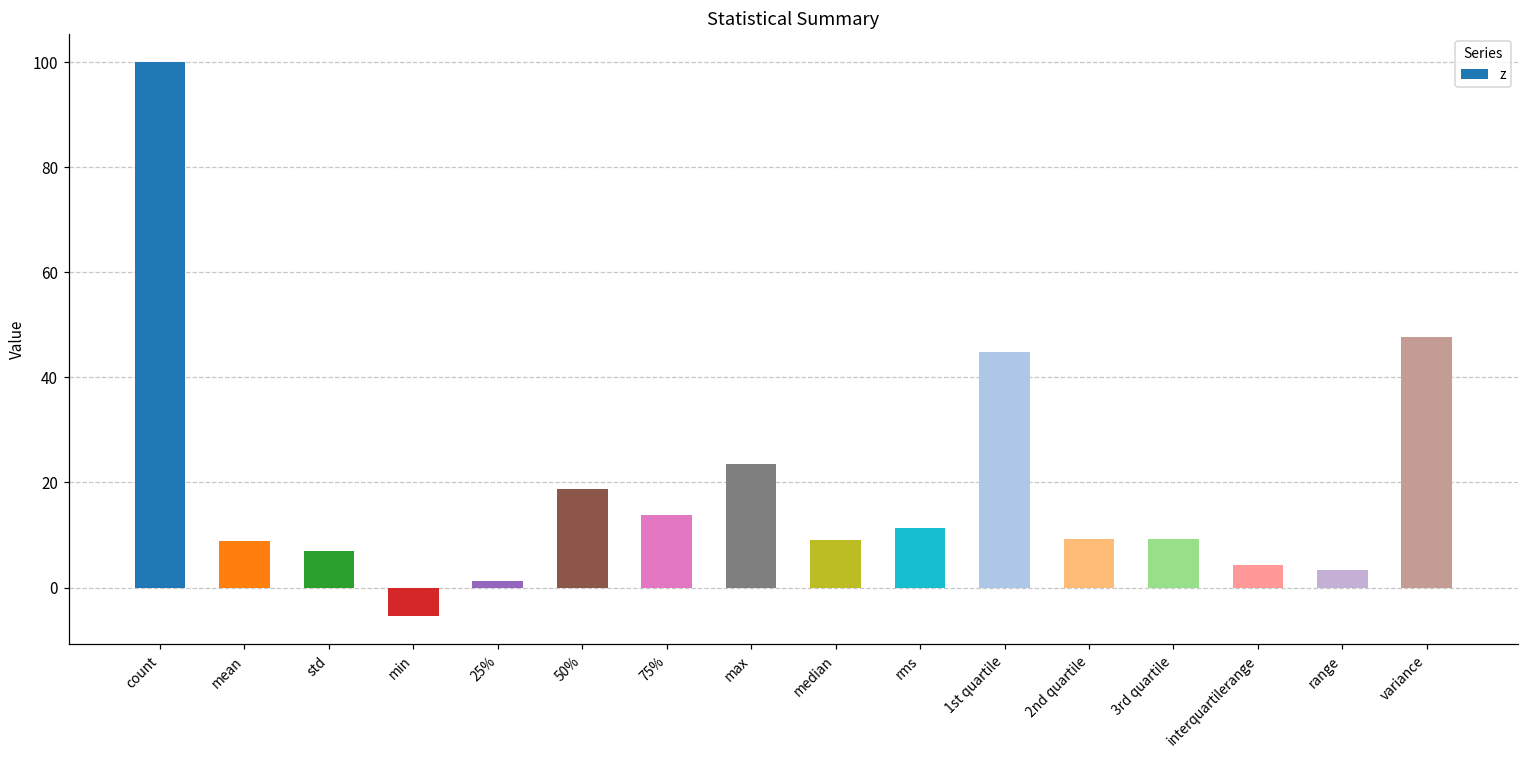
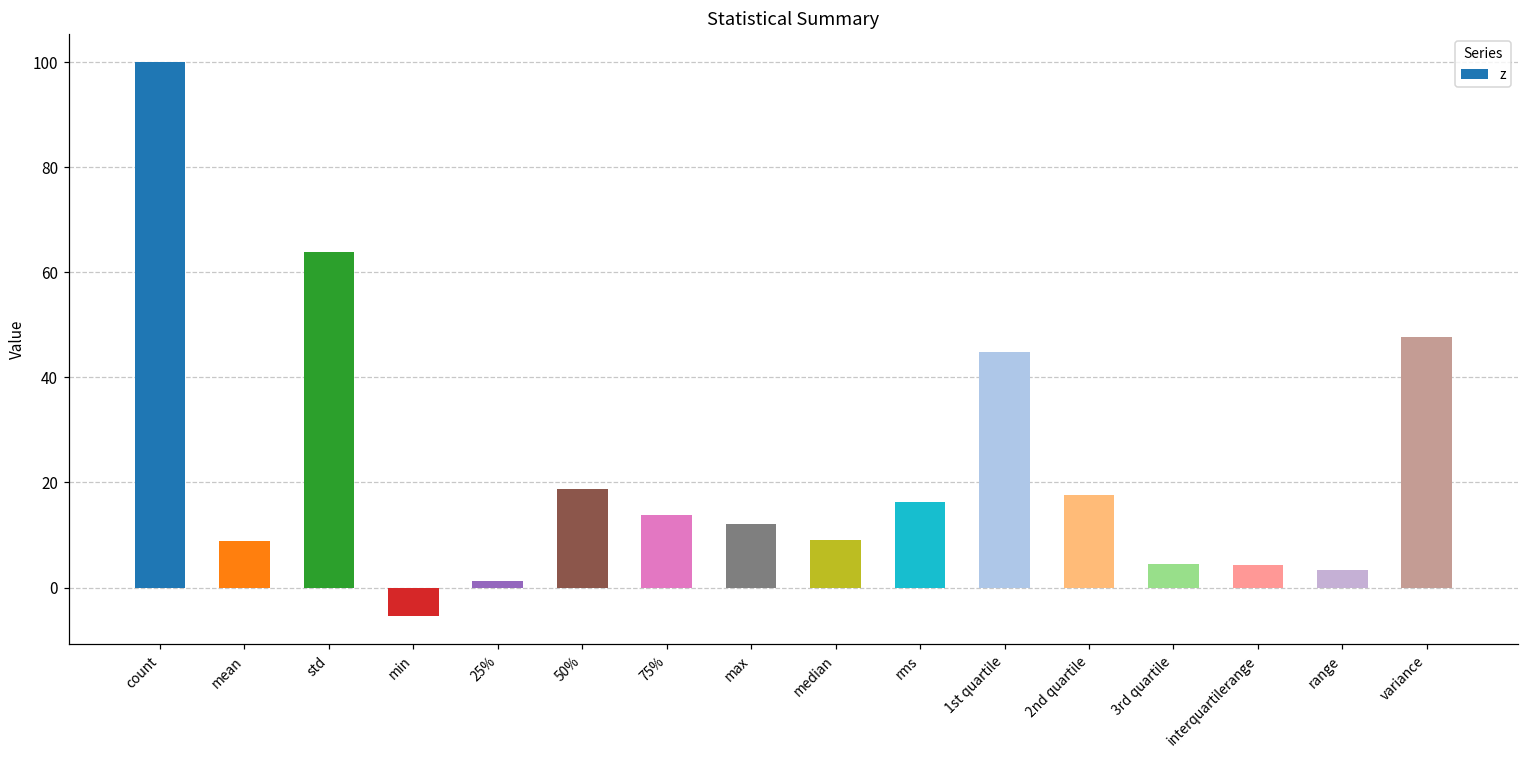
  {
    "count": 100,
    "mean": 9,
-   "std": 7,
+   "std": 64,
    "min": -5,
    "25%": 1,
    "50%": 19,
    "75%": 14,
-   "max": 24,
+   "max": 12,
    "median": 9,
-   "rms": 11,
+   "rms": 16,
    "1st quartile": 45,
-   "2nd quartile": 9,
-   "3rd quartile": 9,
+   "2nd quartile": 18,
+   "3rd quartile": 5,
    "interquartilerange": 4,
    "range": 3,
    "variance": 48
  }
